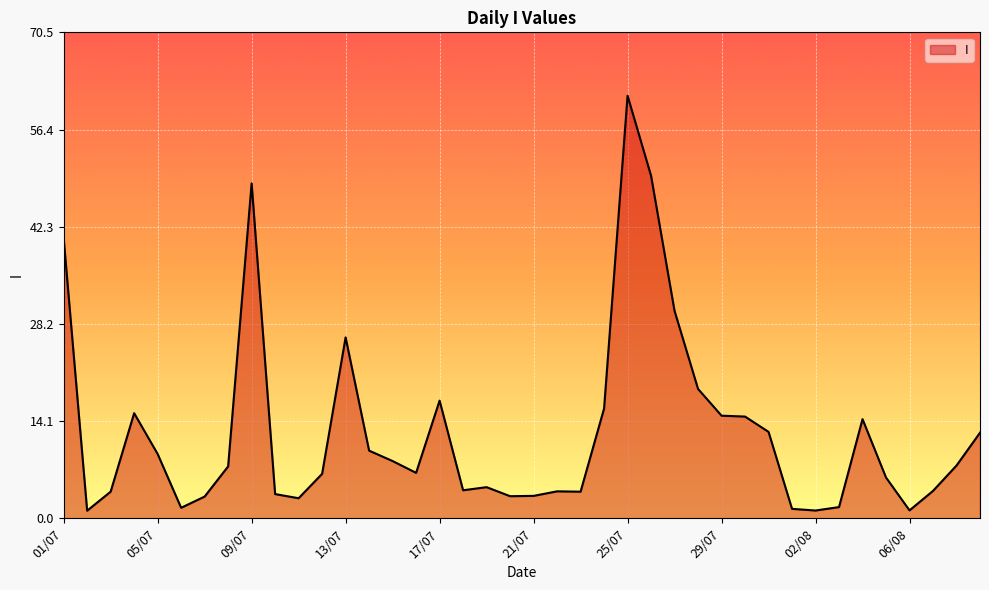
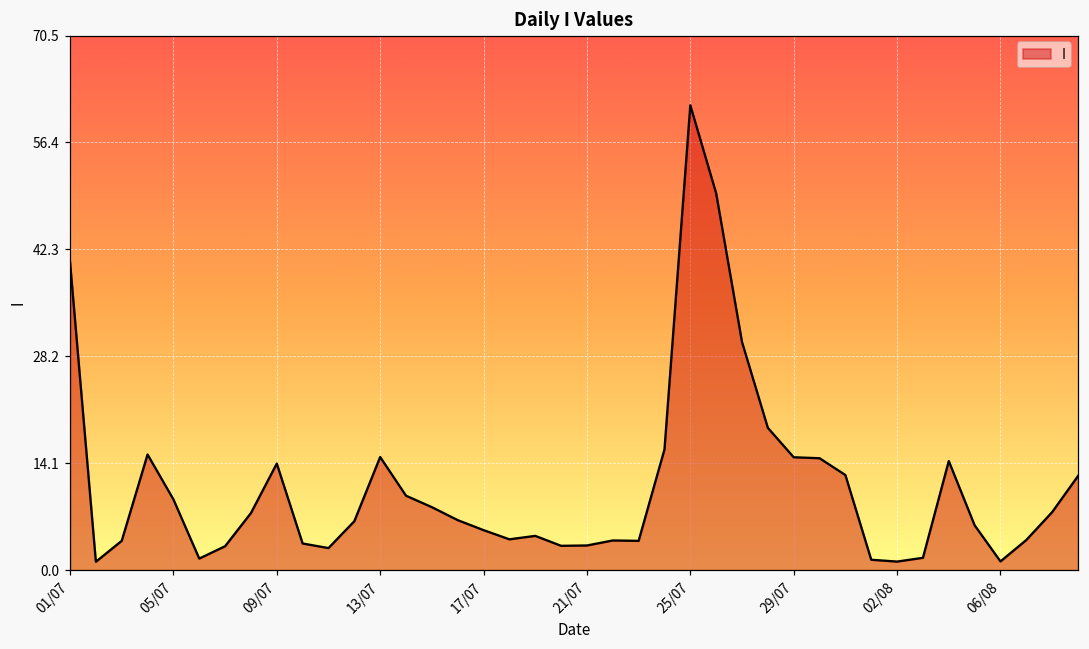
  {
    "01/07": 41,
    "05/07": 9,
-   "09/07": 49,
-   "13/07": 26,
-   "17/07": 17,
+   "09/07": 14,
+   "13/07": 15,
+   "17/07": 5,
    "21/07": 3,
    "25/07": 61,
    "29/07": 15,
    "02/08": 1,
    "06/08": 1
  }
